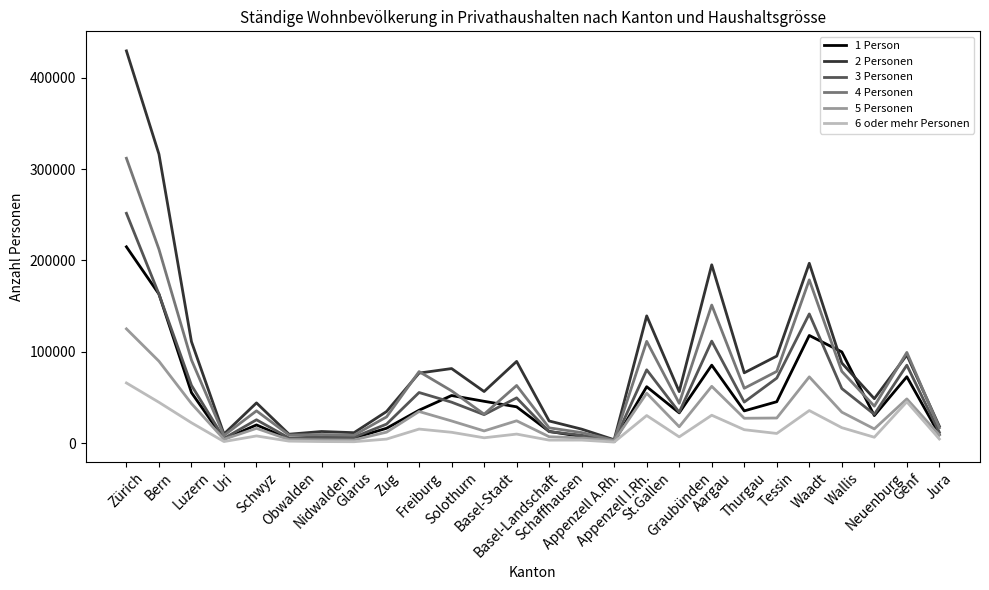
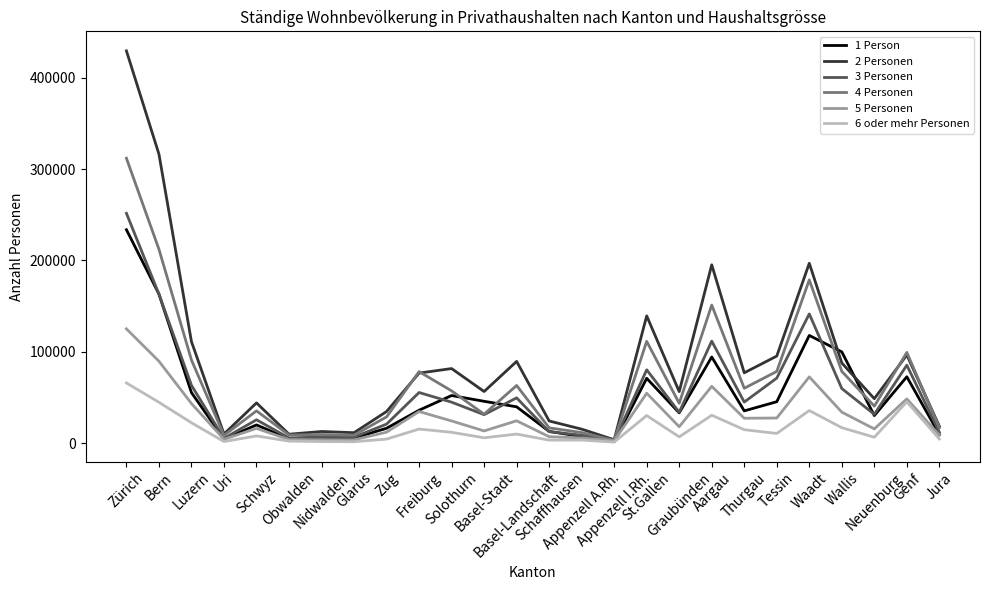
  {
    "1 Person": {
-     "Zürich": 210000,
+     "Zürich": 230000,
      "Luzern": 60000,
      "Schwyz": 20000,
      "Zug": 20000,
      "Solothurn": 50000,
      "Basel-Stadt": 50000,
      "Basel-Landschaft": 40000,
-     "St.Gallen": 60000,
-     "Aargau": 86000,
+     "St.Gallen": 70000,
+     "Aargau": 94000,
      "Thurgau": 40000,
      "Tessin": 50000,
      "Waadt": 120000,
      "Wallis": 100000,
      "Genf": 70000
    }
  }
